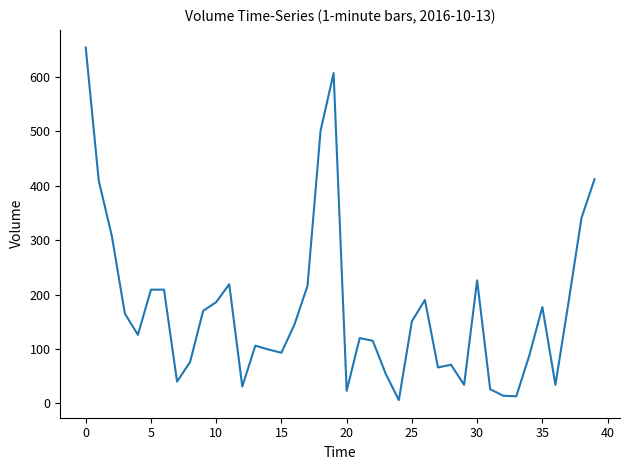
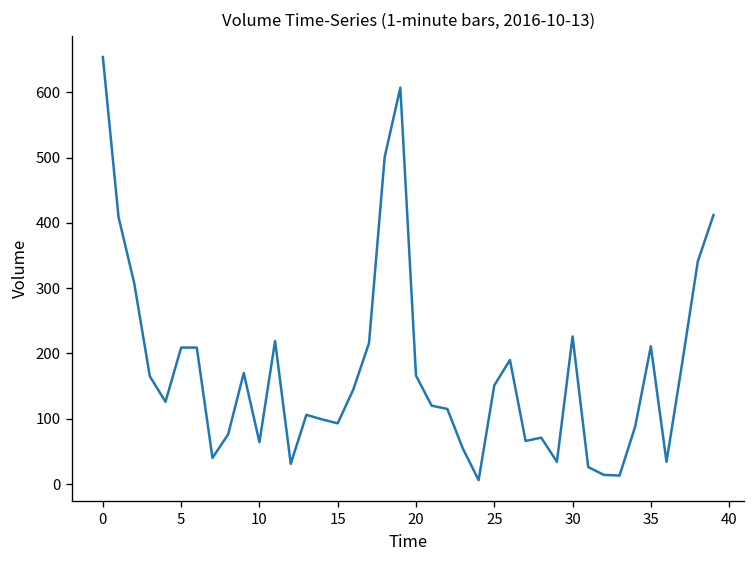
  {
    "0": 650,
    "5": 210,
-   "10": 190,
+   "10": 60,
    "15": 90,
-   "20": 20,
+   "20": 170,
    "25": 150,
    "30": 230,
-   "35": 180
+   "35": 210
  }
